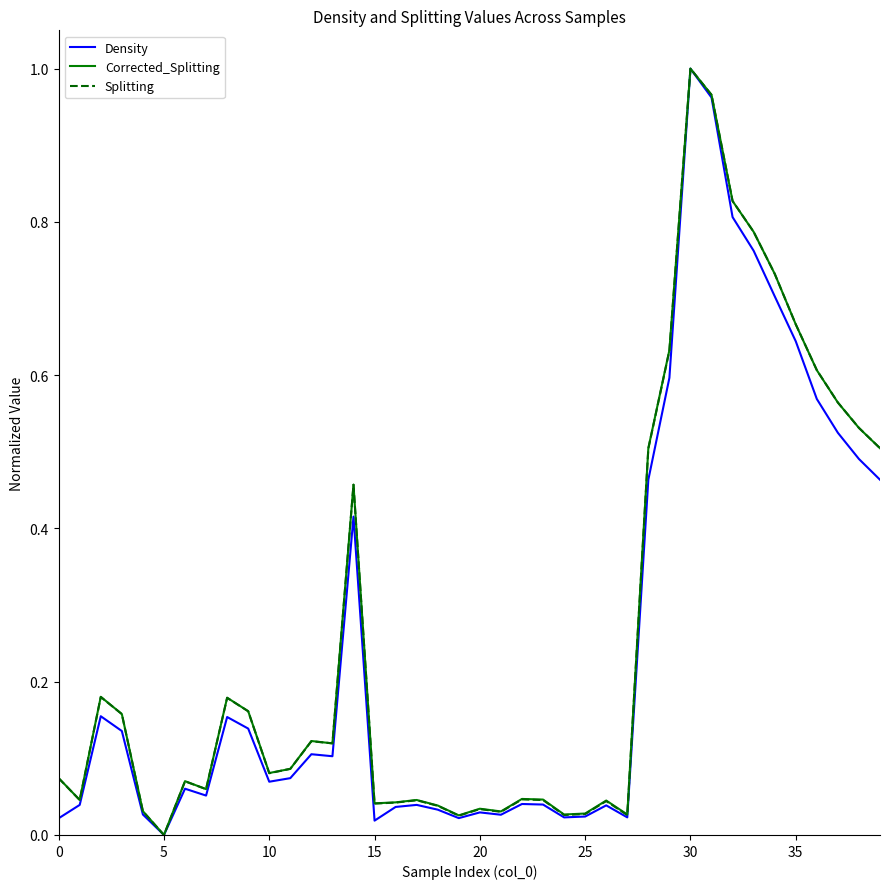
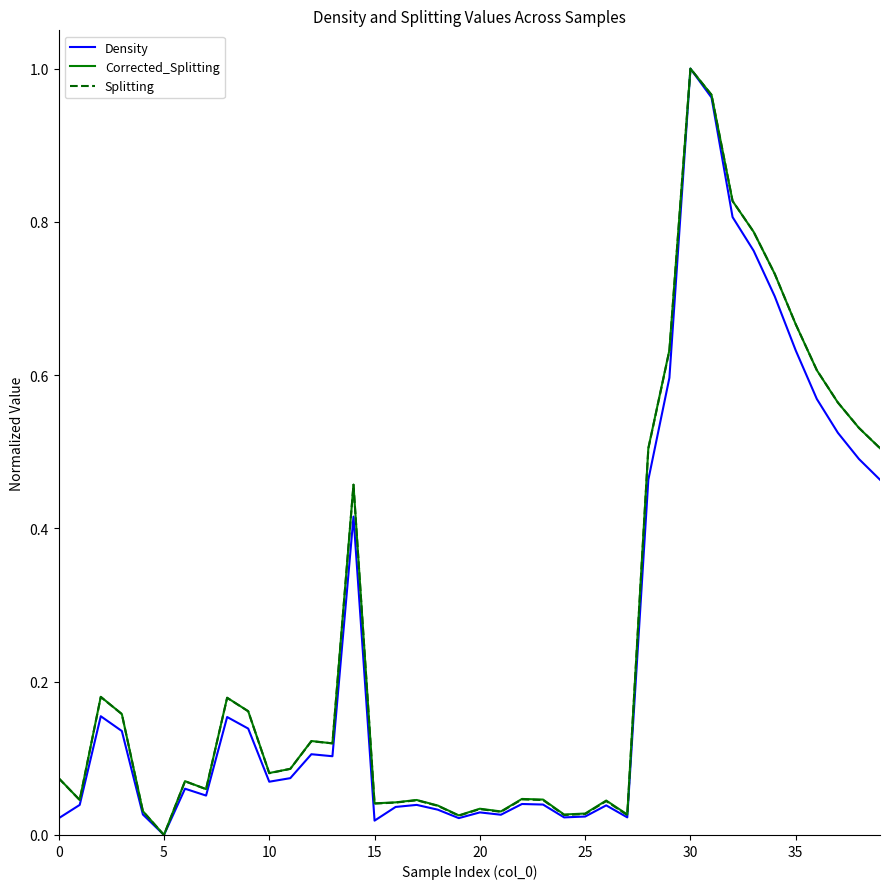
  {
    "Density": {
      "0": 0.02,
      "10": 0.07,
      "15": 0.02,
      "20": 0.03,
-     "35": 0.64
+     "35": 0.63
    }
  }
